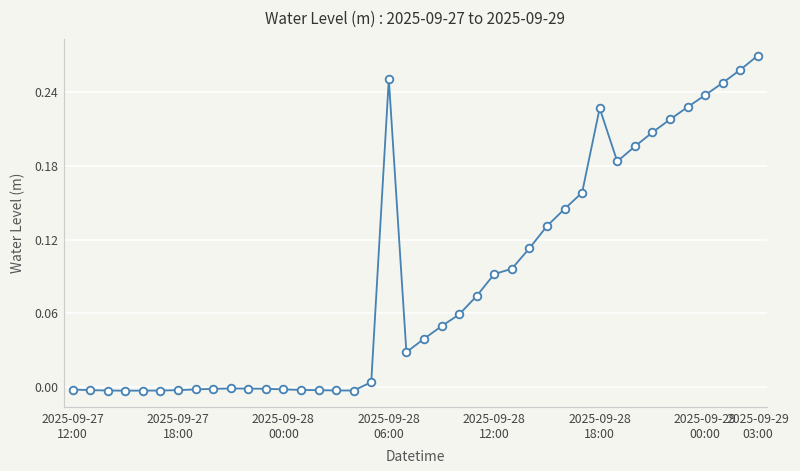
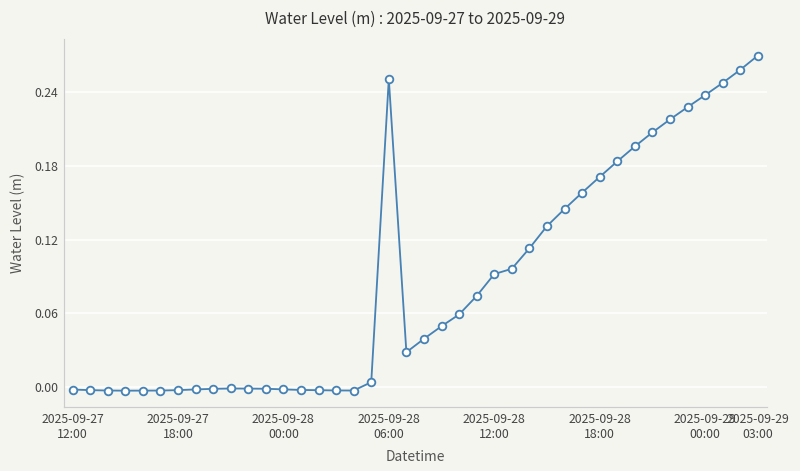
  {
    "2025-09-27 12:00": -0.002,
    "2025-09-27 18:00": -0.003,
    "2025-09-28 00:00": -0.002,
    "2025-09-28 06:00": 0.251,
    "2025-09-28 12:00": 0.092,
-   "2025-09-28 18:00": 0.227
+   "2025-09-28 18:00": 0.171
  }
